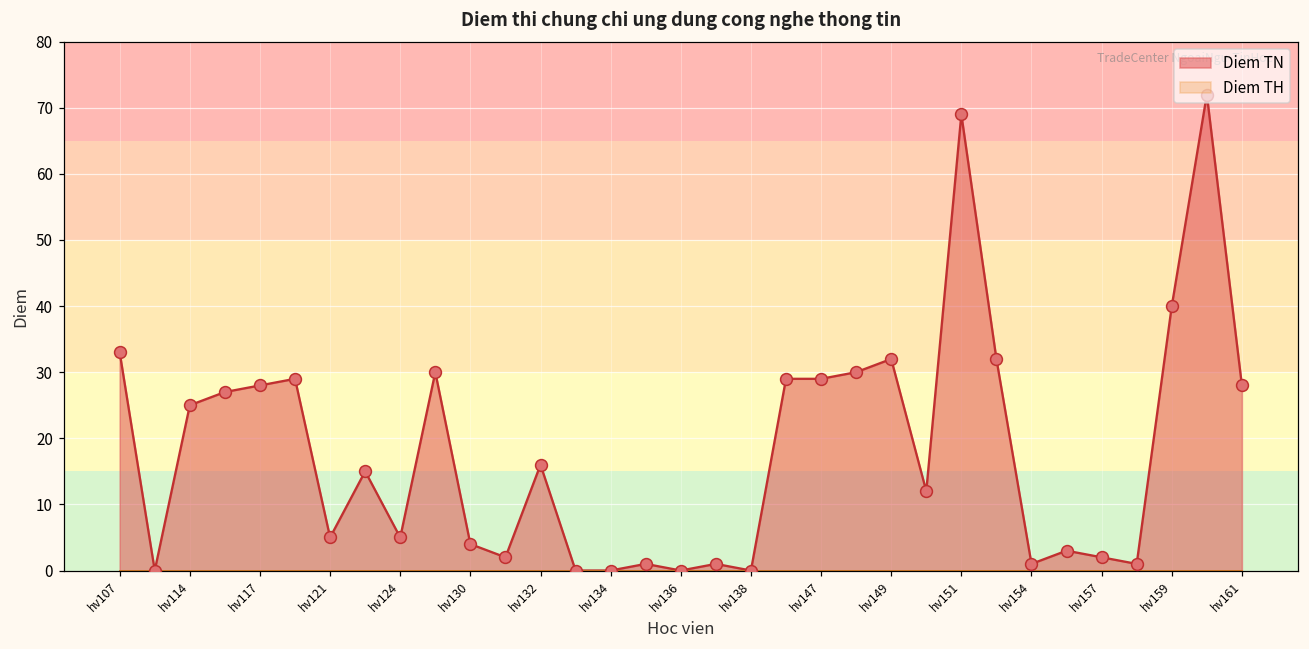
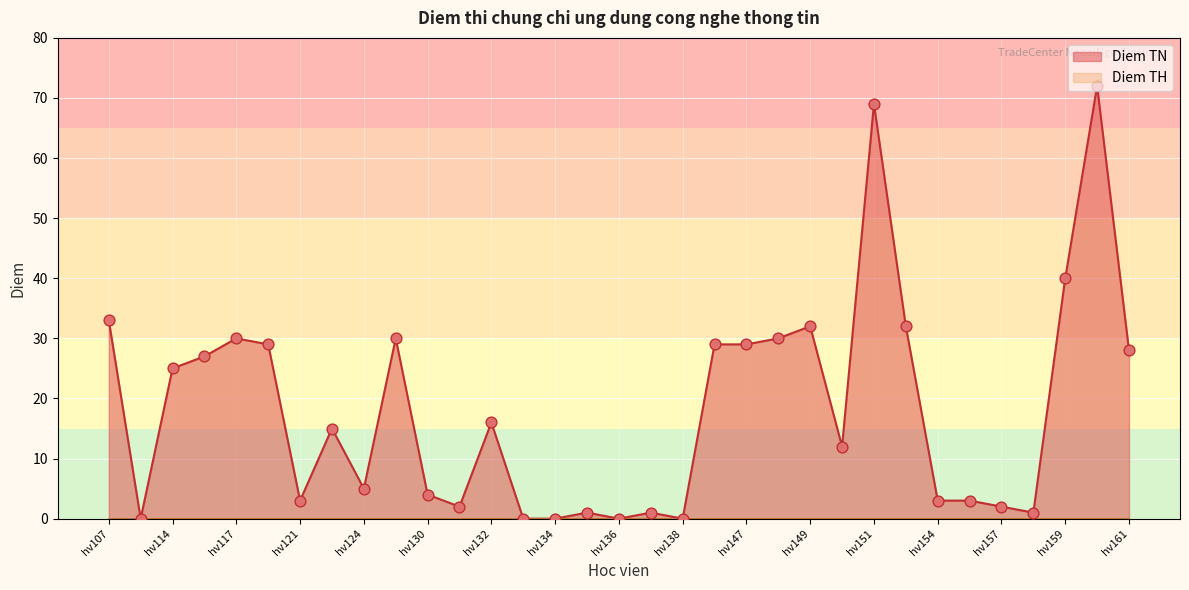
  {
    "Diem TN": {
      "hv107": 33,
      "hv114": 25,
-     "hv117": 28,
-     "hv121": 5,
+     "hv117": 30,
+     "hv121": 3,
      "hv124": 5,
      "hv130": 4,
      "hv132": 16,
      "hv147": 29,
      "hv149": 32,
      "hv151": 69,
-     "hv154": 1,
+     "hv154": 3,
      "hv157": 2,
      "hv159": 40,
      "hv161": 28
    },
    "Diem TH": {
      "hv107": 0,
      "hv114": 0,
      "hv117": 0,
      "hv121": 0,
      "hv124": 0,
      "hv130": 0,
      "hv132": 0,
      "hv147": 0,
      "hv149": 0,
      "hv151": 0,
      "hv154": 0,
      "hv157": 0,
      "hv159": 0,
      "hv161": 0
    }
  }
